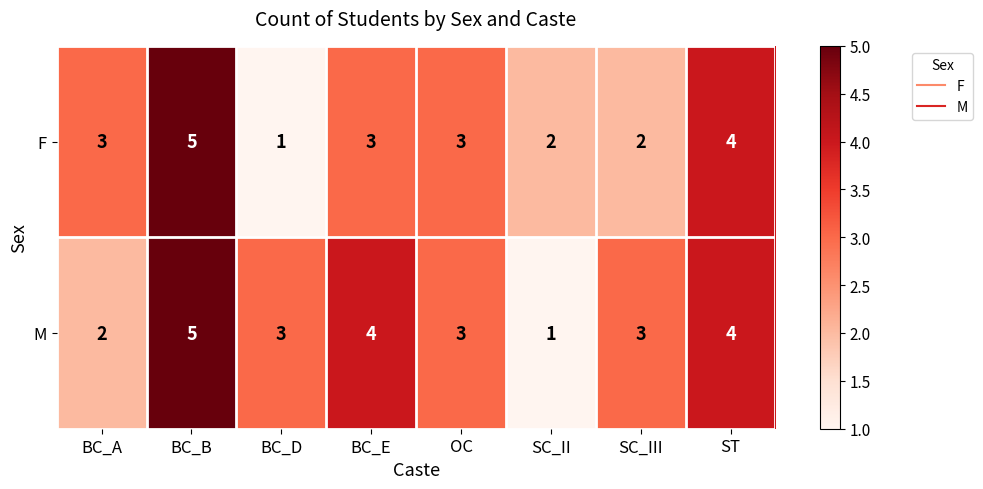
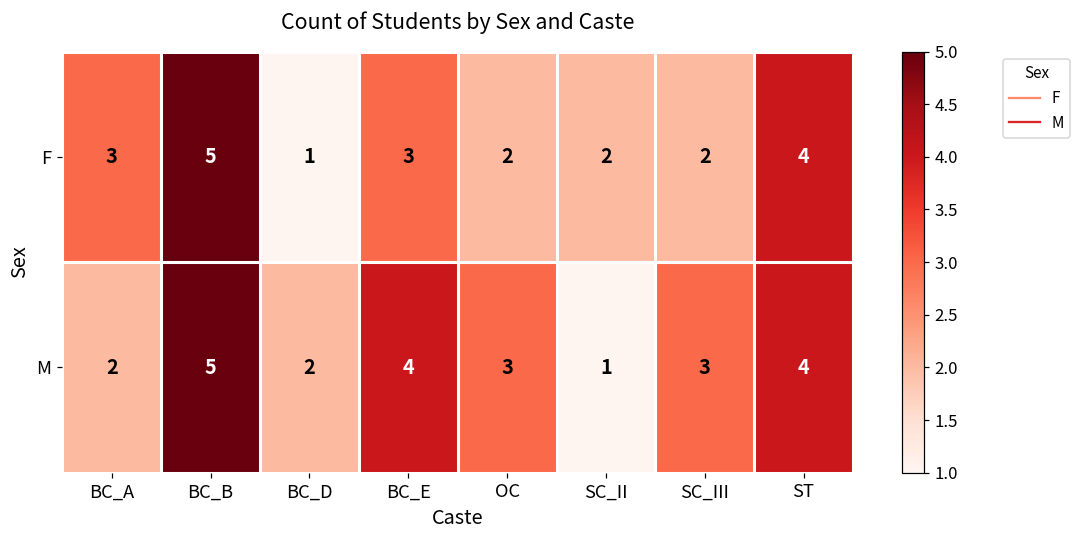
  {
    "F": {
      "BC_A": 3,
      "BC_B": 5,
      "BC_D": 1,
      "BC_E": 3,
-     "OC": 3,
+     "OC": 2,
      "SC_II": 2,
      "SC_III": 2,
      "ST": 4
    },
    "M": {
      "BC_A": 2,
      "BC_B": 5,
-     "BC_D": 3,
+     "BC_D": 2,
      "BC_E": 4,
      "OC": 3,
      "SC_II": 1,
      "SC_III": 3,
      "ST": 4
    }
  }
